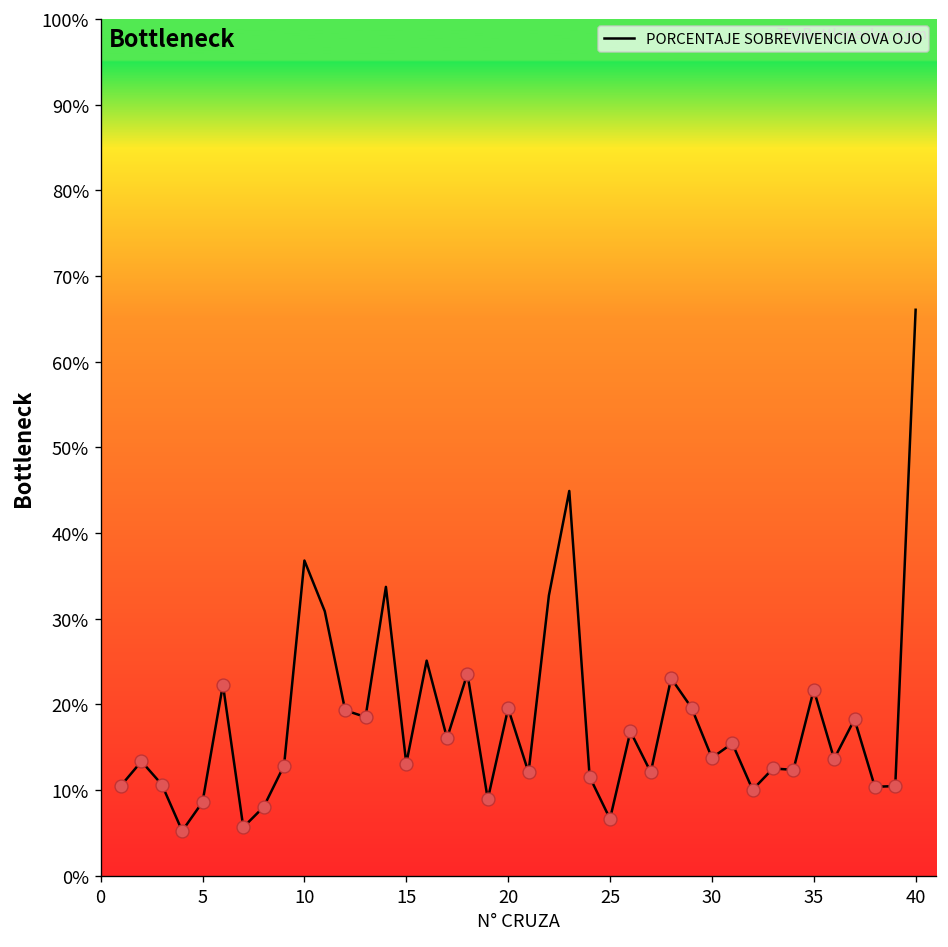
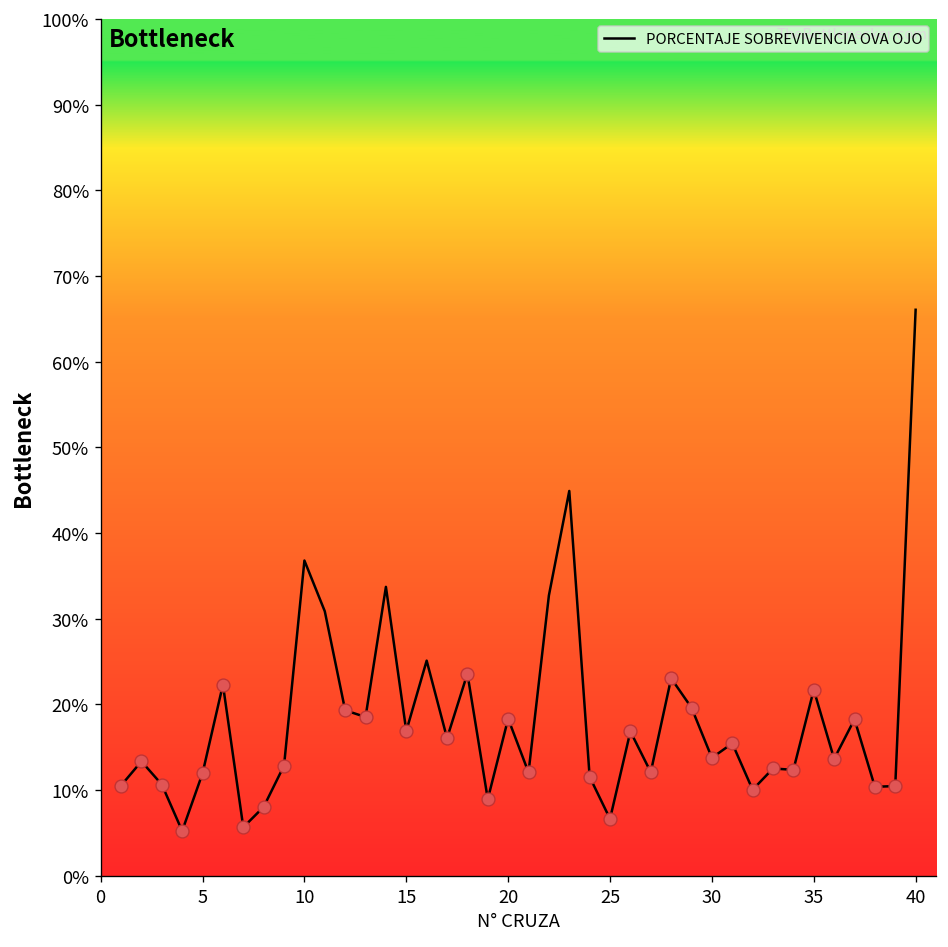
  {
    "PORCENTAJE SOBREVIVENCIA OVA OJO": {
-     "5": "9%",
+     "5": "12%",
      "10": "37%",
-     "15": "13%",
-     "20": "20%",
+     "15": "17%",
+     "20": "18%",
      "40": "66%"
    }
  }
